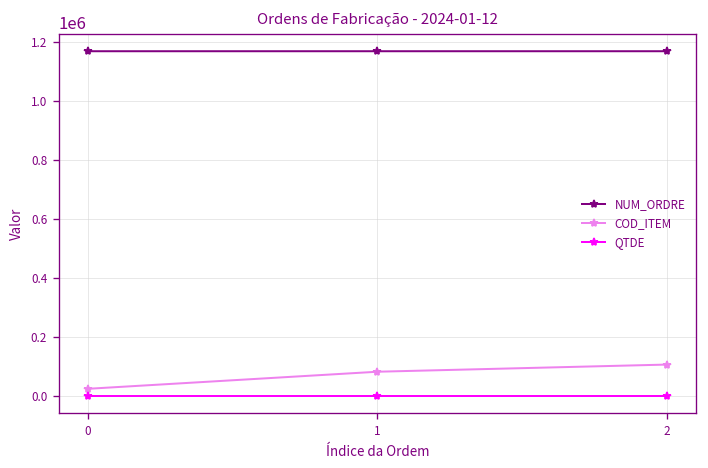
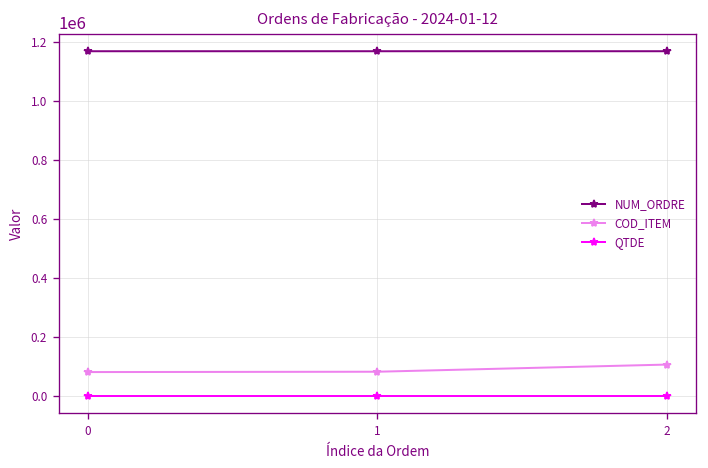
  {
    "NUM_ORDRE": {
      "0": 1170000,
      "1": 1170000,
      "2": 1170000
    },
    "COD_ITEM": {
-     "0": 20000,
+     "0": 80000,
      "1": 80000,
      "2": 110000
    },
    "QTDE": {
      "0": 0,
      "1": 0,
      "2": 0
    }
  }
